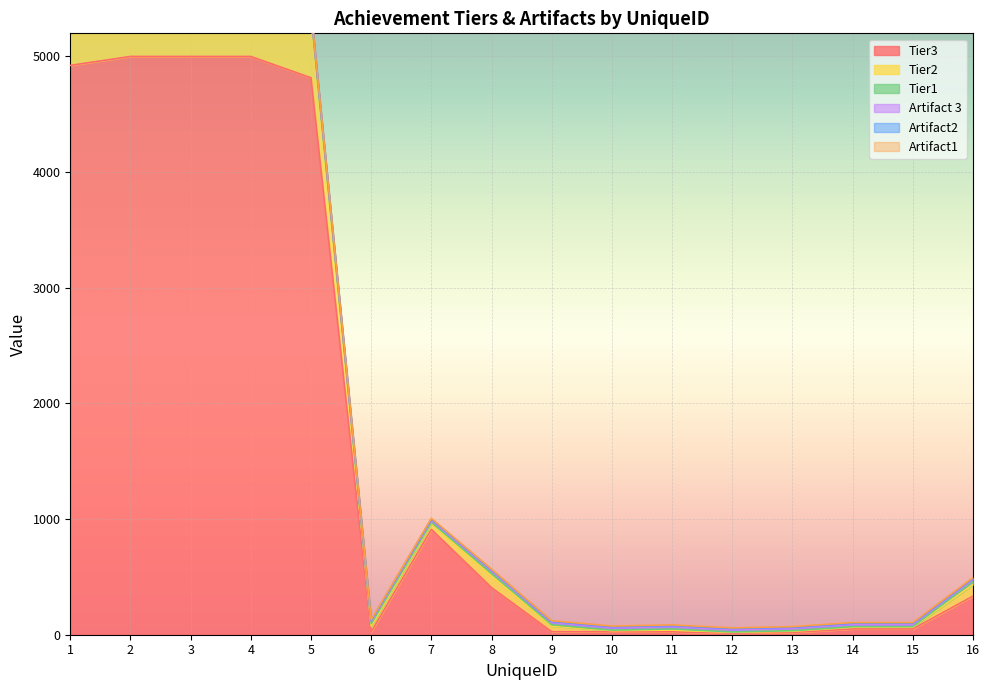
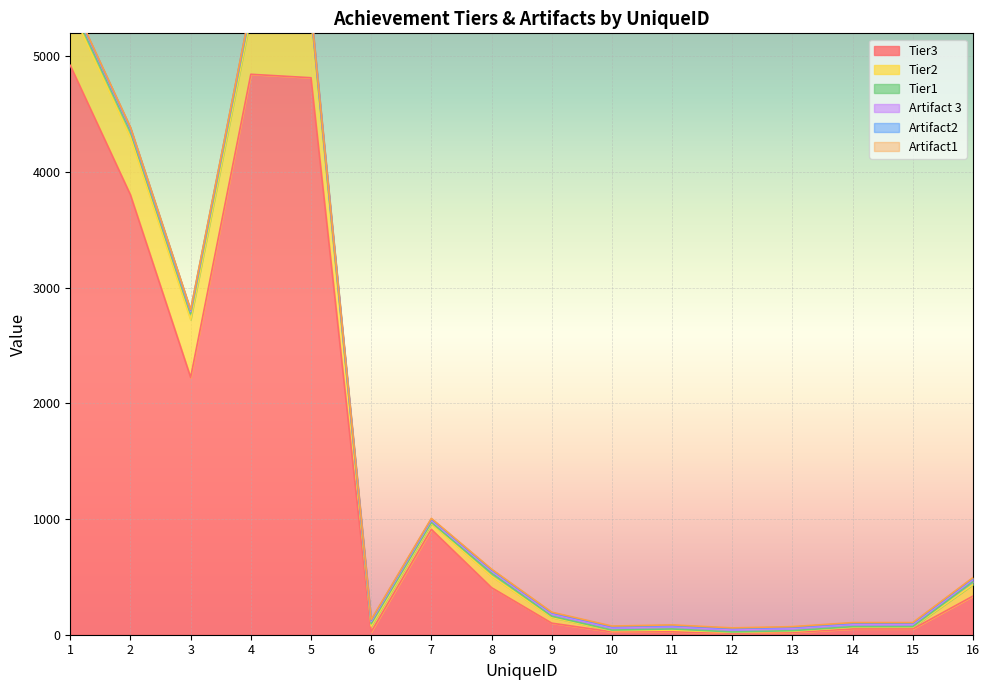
  {
    "Tier3": {
      "1": 4920,
-     "2": 5000,
-     "3": 5000,
-     "4": 5000,
+     "2": 3800,
+     "3": 2230,
+     "4": 4850,
      "5": 4820,
      "6": 30,
      "7": 910,
      "8": 410,
-     "9": 30,
+     "9": 100,
      "16": 330
    }
  }
